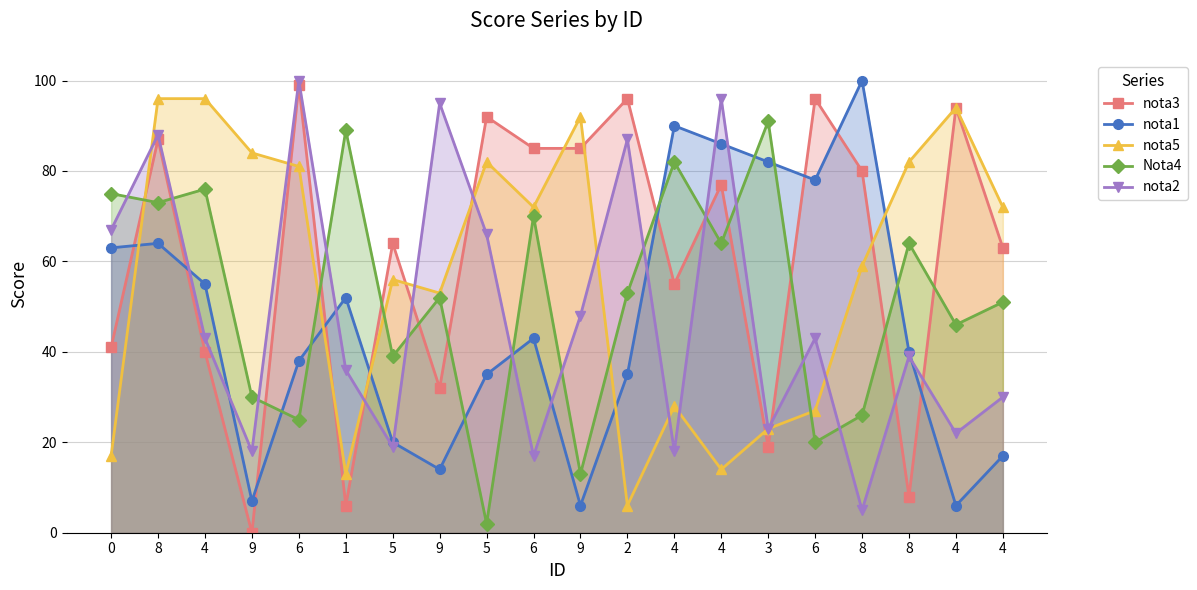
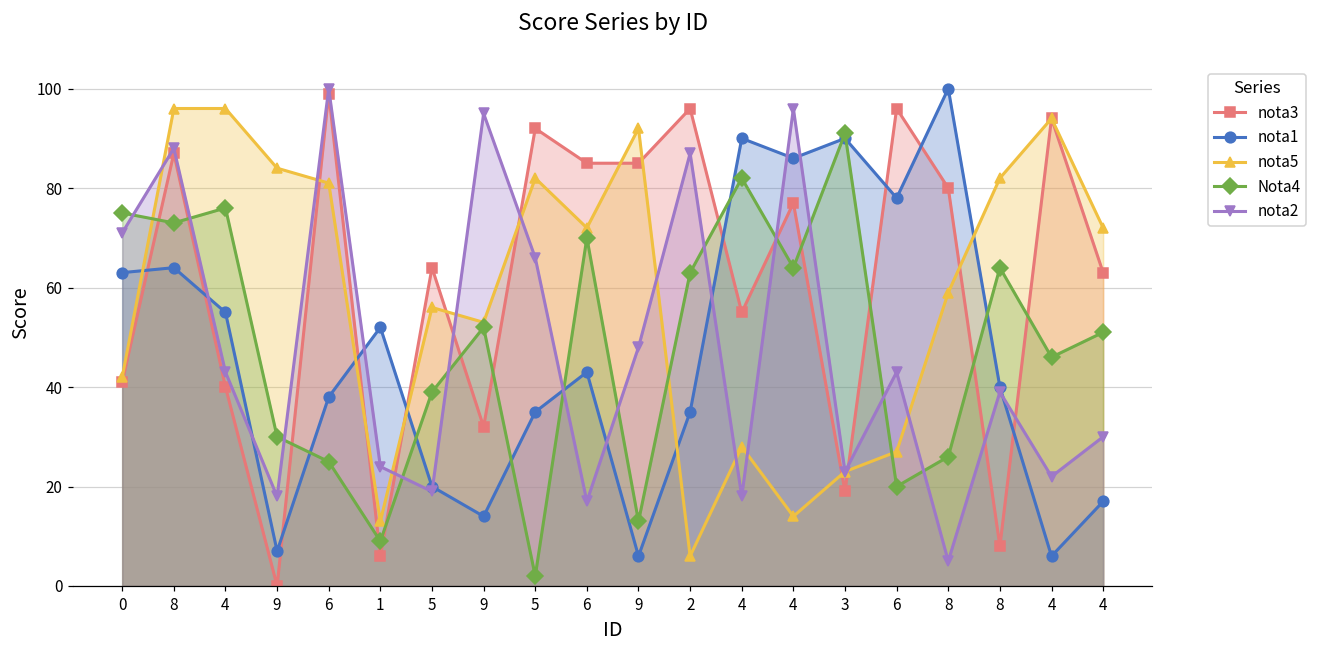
  {
    "nota3": {
      "0": 41,
      "1": 6,
      "2": 96,
      "3": 19
    },
    "nota1": {
      "0": 63,
      "1": 52,
      "2": 35,
-     "3": 82
+     "3": 90
    },
    "nota5": {
-     "0": 17,
+     "0": 42,
      "1": 13,
      "2": 6
    },
    "Nota4": {
      "0": 75,
-     "1": 89,
-     "2": 53,
+     "1": 9,
+     "2": 63,
      "3": 91
    },
    "nota2": {
-     "0": 67,
-     "1": 36,
+     "0": 71,
+     "1": 24,
      "2": 87
    }
  }
